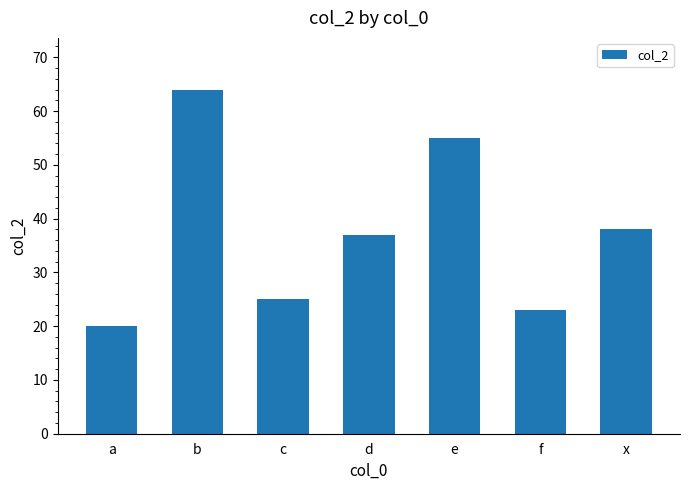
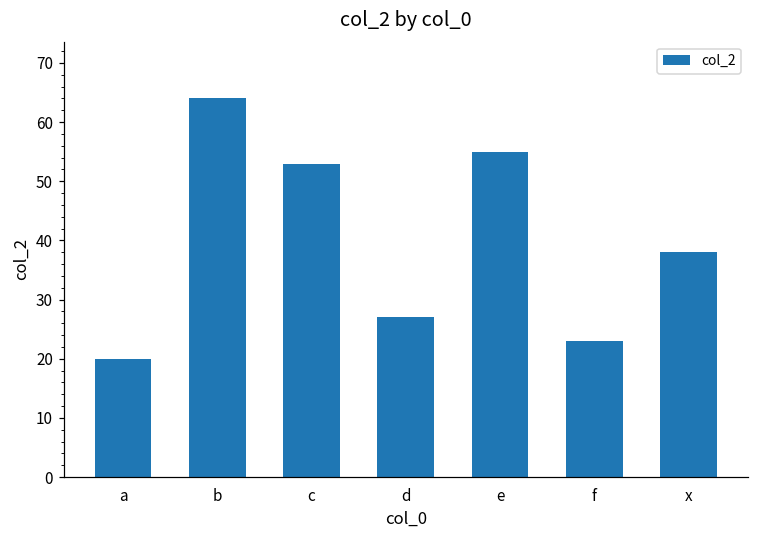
  {
    "a": 20,
    "b": 64,
-   "c": 25,
-   "d": 37,
+   "c": 53,
+   "d": 27,
    "e": 55,
    "f": 23,
    "x": 38
  }
